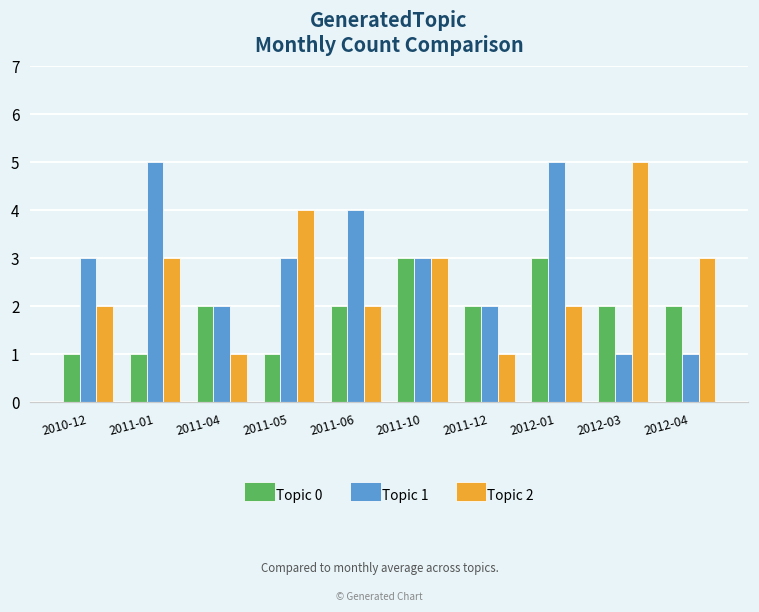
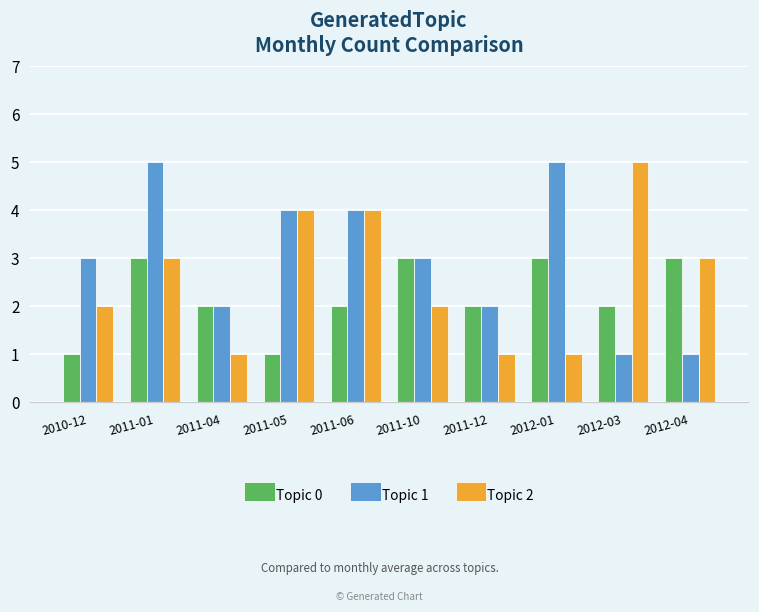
  {
    "Topic 0": {
      "2010-12": 1,
-     "2011-01": 1,
+     "2011-01": 3,
      "2011-04": 2,
      "2011-05": 1,
      "2011-06": 2,
      "2011-10": 3,
      "2011-12": 2,
      "2012-01": 3,
      "2012-03": 2,
-     "2012-04": 2
+     "2012-04": 3
    },
    "Topic 1": {
      "2010-12": 3,
      "2011-01": 5,
      "2011-04": 2,
-     "2011-05": 3,
+     "2011-05": 4,
      "2011-06": 4,
      "2011-10": 3,
      "2011-12": 2,
      "2012-01": 5,
      "2012-03": 1,
      "2012-04": 1
    },
    "Topic 2": {
      "2010-12": 2,
      "2011-01": 3,
      "2011-04": 1,
      "2011-05": 4,
-     "2011-06": 2,
-     "2011-10": 3,
+     "2011-06": 4,
+     "2011-10": 2,
      "2011-12": 1,
-     "2012-01": 2,
+     "2012-01": 1,
      "2012-03": 5,
      "2012-04": 3
    }
  }
